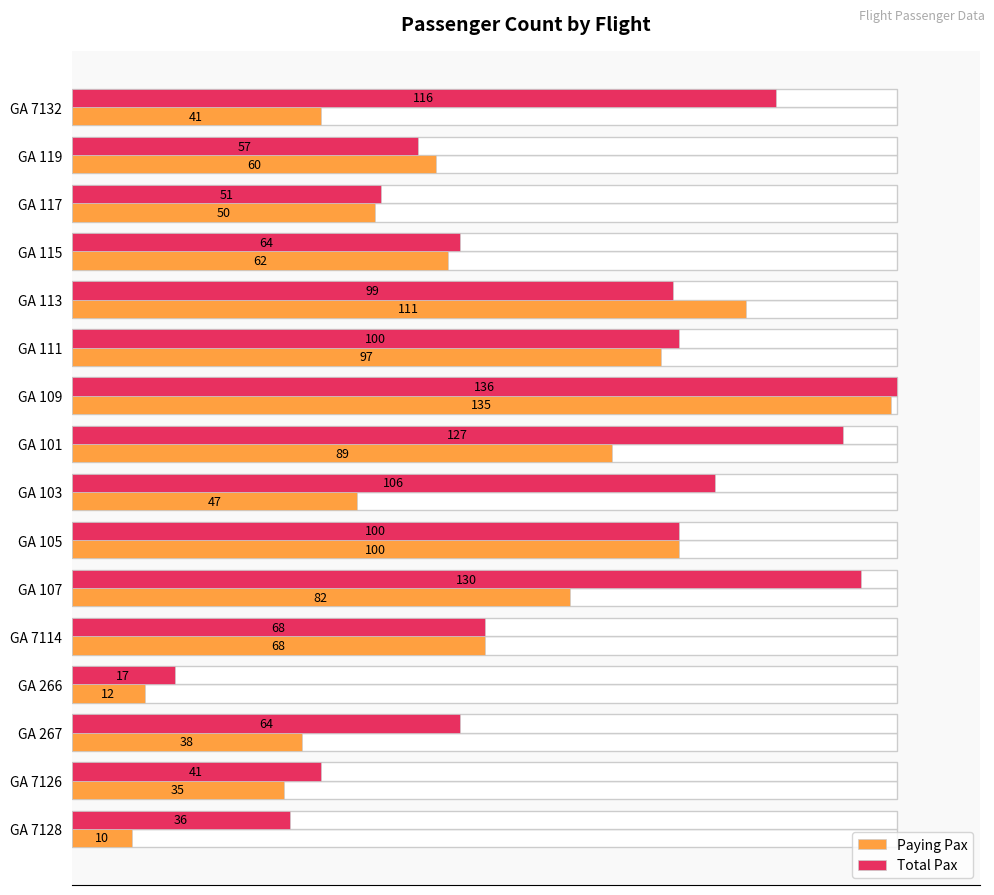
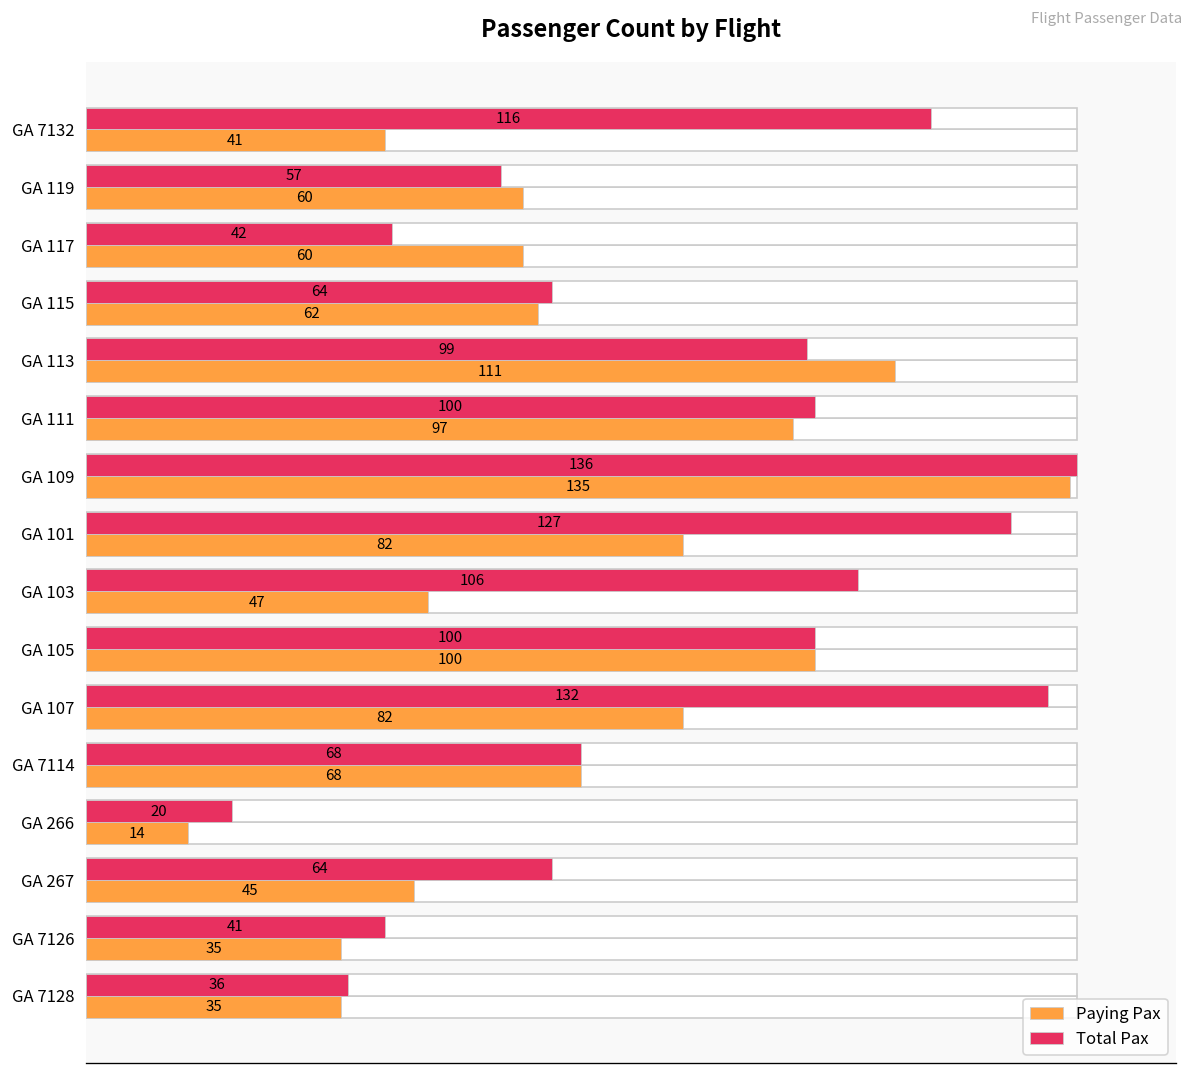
  {
    "Paying Pax": {
-     "GA 117": 50,
-     "GA 101": 89,
-     "GA 266": 12,
-     "GA 267": 38,
-     "GA 7128": 10
+     "GA 117": 60,
+     "GA 101": 82,
+     "GA 266": 14,
+     "GA 267": 45,
+     "GA 7128": 35
    },
    "Total Pax": {
-     "GA 117": 51,
+     "GA 117": 42,
      "GA 109": 136,
-     "GA 107": 130,
-     "GA 266": 17
+     "GA 107": 132,
+     "GA 266": 20
    }
  }
